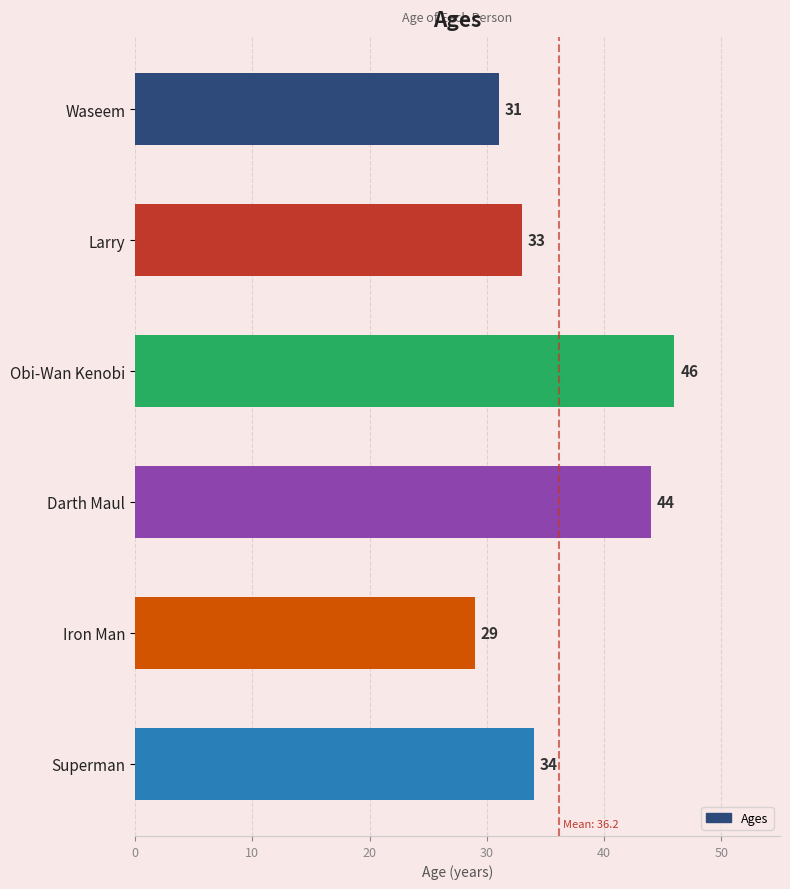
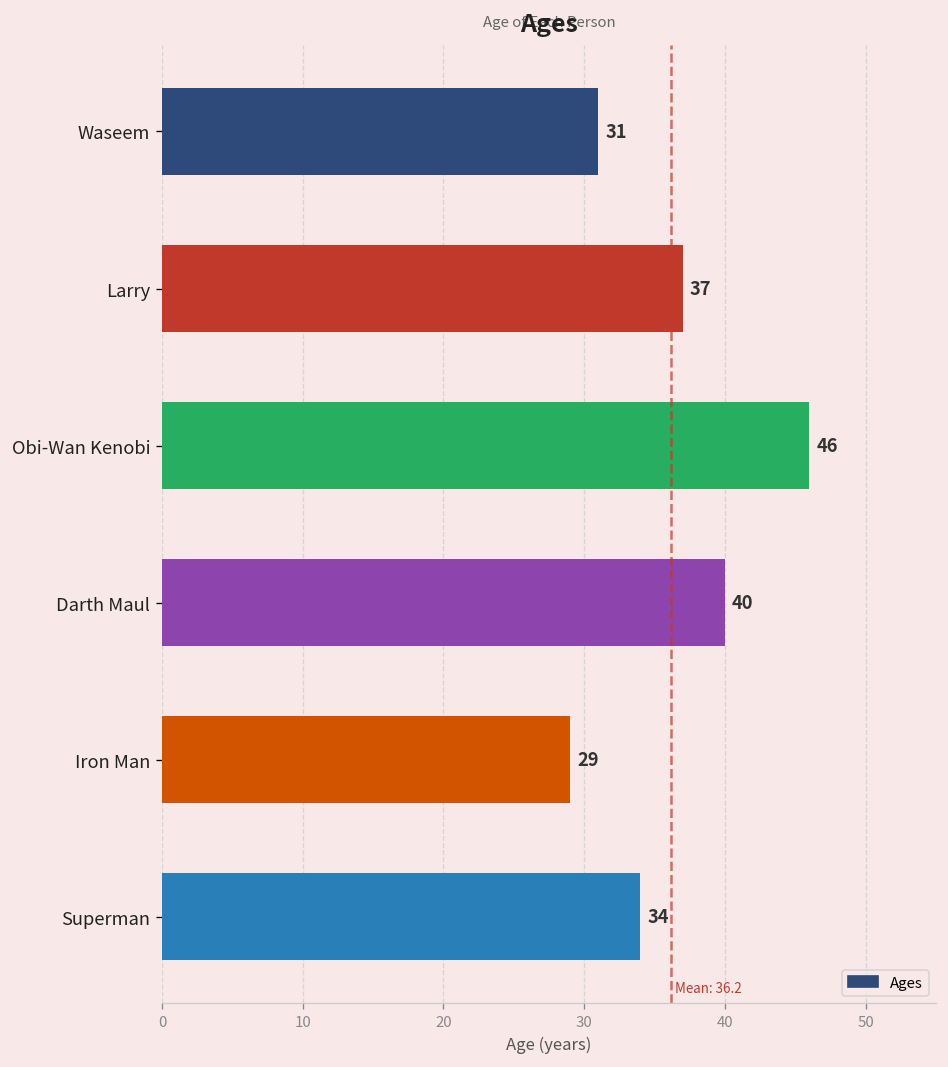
  {
    "Waseem": 31,
-   "Larry": 33,
+   "Larry": 37,
    "Obi-Wan Kenobi": 46,
-   "Darth Maul": 44,
+   "Darth Maul": 40,
    "Iron Man": 29,
    "Superman": 34
  }
